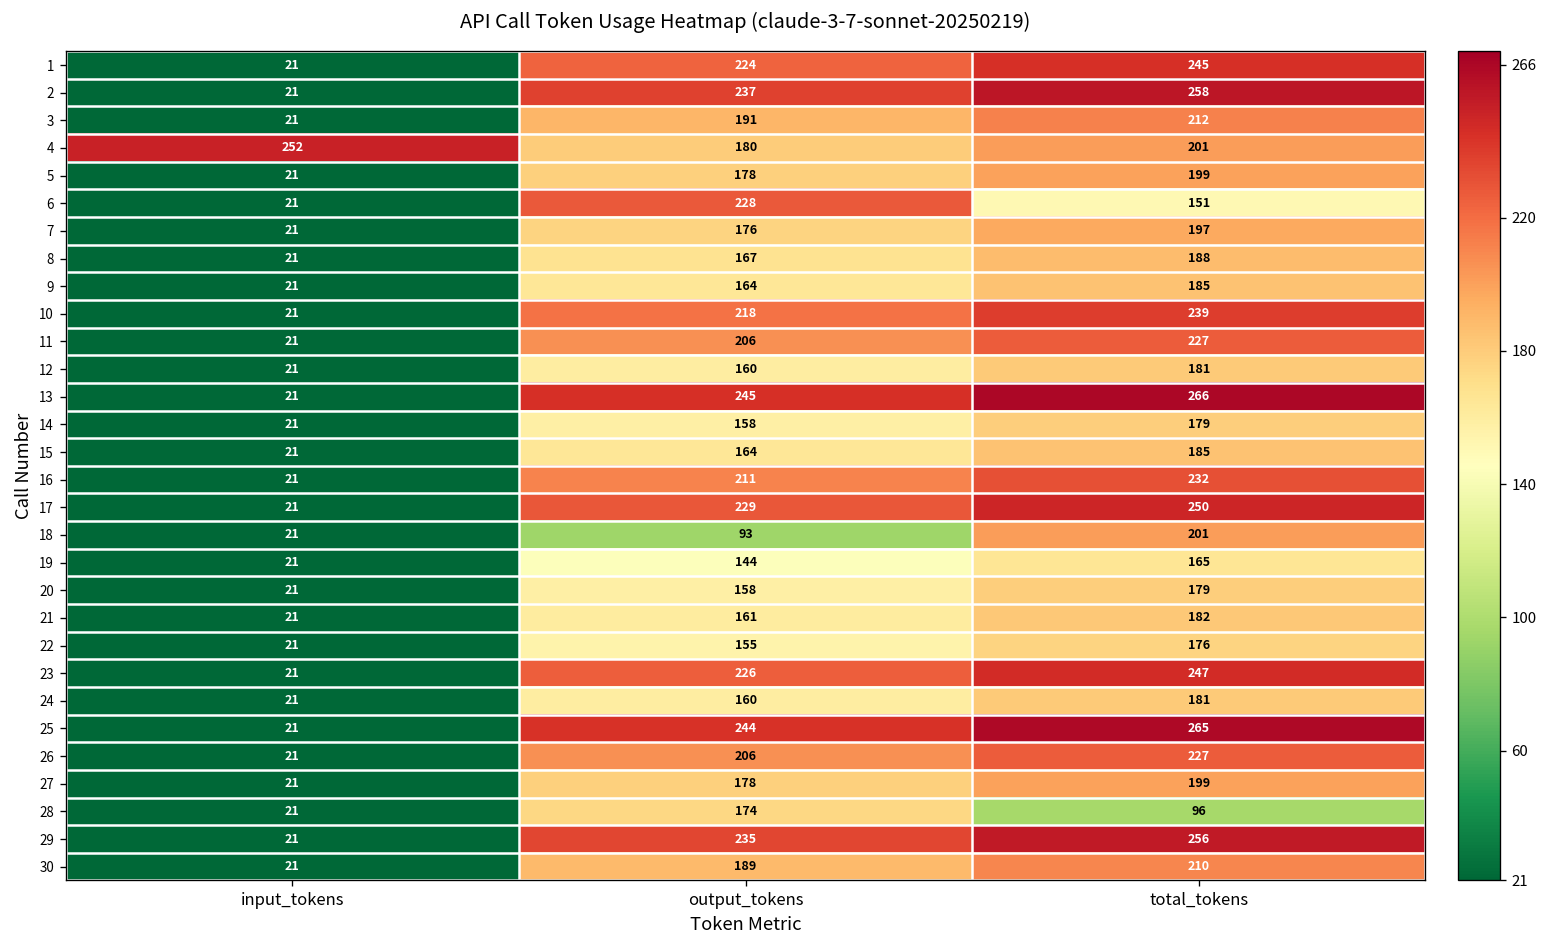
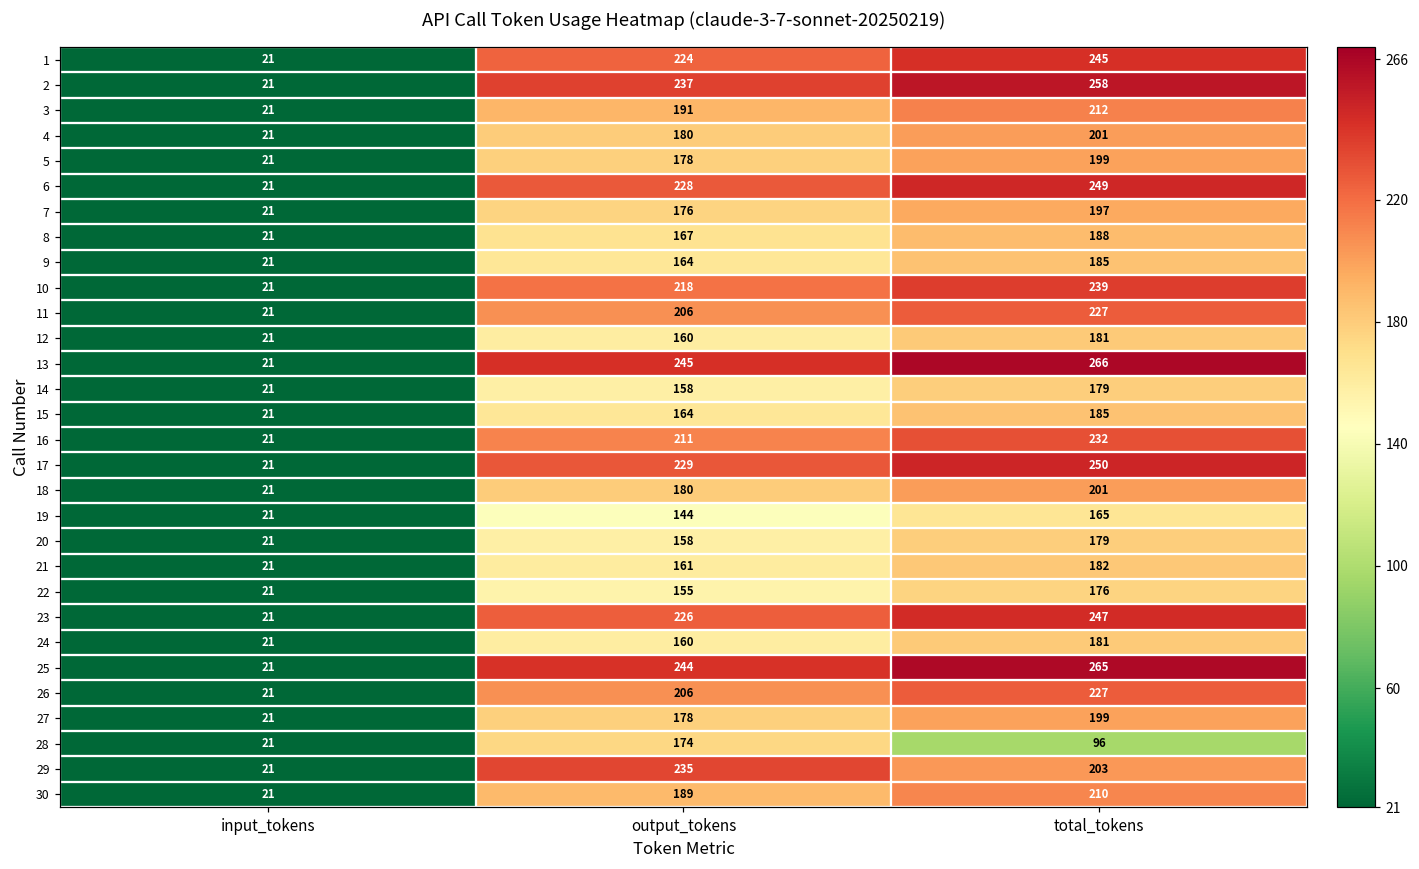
  {
    "1": {
      "input_tokens": 21,
      "output_tokens": 224,
      "total_tokens": 245
    },
    "2": {
      "input_tokens": 21,
      "output_tokens": 237,
      "total_tokens": 258
    },
    "3": {
      "input_tokens": 21,
      "output_tokens": 191,
      "total_tokens": 212
    },
    "4": {
-     "input_tokens": 252,
+     "input_tokens": 21,
      "output_tokens": 180,
      "total_tokens": 201
    },
    "5": {
      "input_tokens": 21,
      "output_tokens": 178,
      "total_tokens": 199
    },
    "6": {
      "input_tokens": 21,
      "output_tokens": 228,
-     "total_tokens": 151
+     "total_tokens": 249
    },
    "7": {
      "input_tokens": 21,
      "output_tokens": 176,
      "total_tokens": 197
    },
    "8": {
      "input_tokens": 21,
      "output_tokens": 167,
      "total_tokens": 188
    },
    "9": {
      "input_tokens": 21,
      "output_tokens": 164,
      "total_tokens": 185
    },
    "10": {
      "input_tokens": 21,
      "output_tokens": 218,
      "total_tokens": 239
    },
    "11": {
      "input_tokens": 21,
      "output_tokens": 206,
      "total_tokens": 227
    },
    "12": {
      "input_tokens": 21,
      "output_tokens": 160,
      "total_tokens": 181
    },
    "13": {
      "input_tokens": 21,
      "output_tokens": 245,
      "total_tokens": 266
    },
    "14": {
      "input_tokens": 21,
      "output_tokens": 158,
      "total_tokens": 179
    },
    "15": {
      "input_tokens": 21,
      "output_tokens": 164,
      "total_tokens": 185
    },
    "16": {
      "input_tokens": 21,
      "output_tokens": 211,
      "total_tokens": 232
    },
    "17": {
      "input_tokens": 21,
      "output_tokens": 229,
      "total_tokens": 250
    },
    "18": {
      "input_tokens": 21,
-     "output_tokens": 93,
+     "output_tokens": 180,
      "total_tokens": 201
    },
    "19": {
      "input_tokens": 21,
      "output_tokens": 144,
      "total_tokens": 165
    },
    "20": {
      "input_tokens": 21,
      "output_tokens": 158,
      "total_tokens": 179
    },
    "21": {
      "input_tokens": 21,
      "output_tokens": 161,
      "total_tokens": 182
    },
    "22": {
      "input_tokens": 21,
      "output_tokens": 155,
      "total_tokens": 176
    },
    "23": {
      "input_tokens": 21,
      "output_tokens": 226,
      "total_tokens": 247
    },
    "24": {
      "input_tokens": 21,
      "output_tokens": 160,
      "total_tokens": 181
    },
    "25": {
      "input_tokens": 21,
      "output_tokens": 244,
      "total_tokens": 265
    },
    "26": {
      "input_tokens": 21,
      "output_tokens": 206,
      "total_tokens": 227
    },
    "27": {
      "input_tokens": 21,
      "output_tokens": 178,
      "total_tokens": 199
    },
    "28": {
      "input_tokens": 21,
      "output_tokens": 174,
      "total_tokens": 96
    },
    "29": {
      "input_tokens": 21,
      "output_tokens": 235,
-     "total_tokens": 256
+     "total_tokens": 203
    },
    "30": {
      "input_tokens": 21,
      "output_tokens": 189,
      "total_tokens": 210
    }
  }
